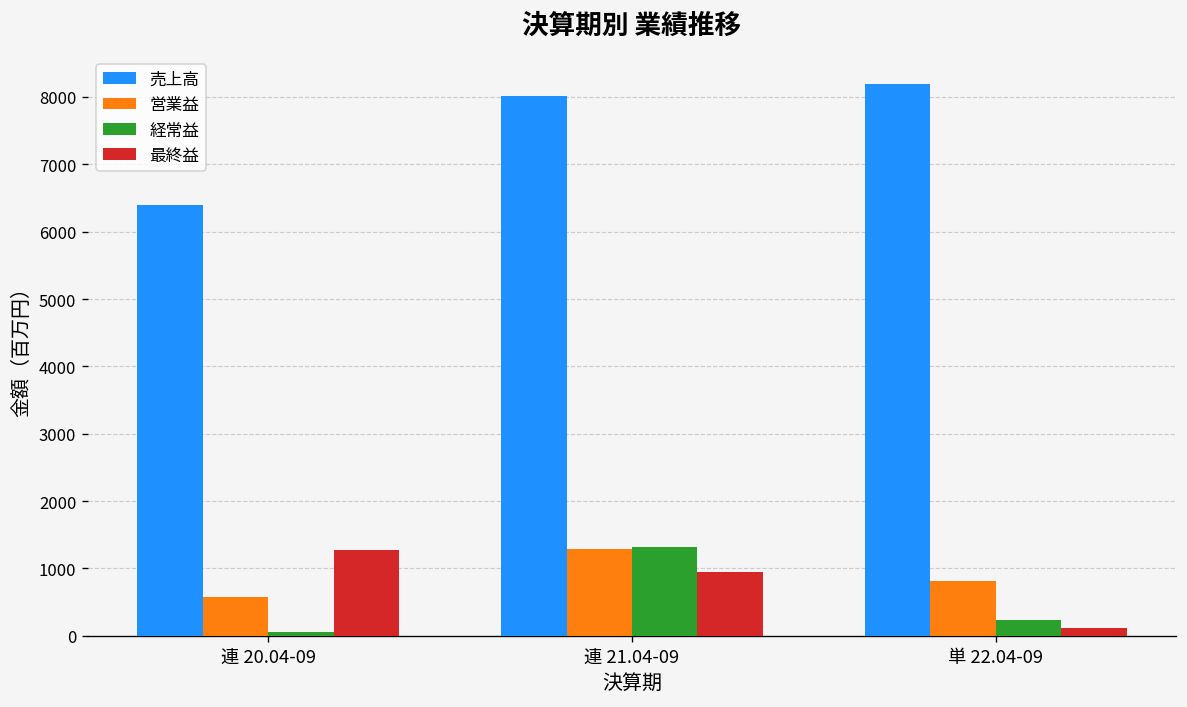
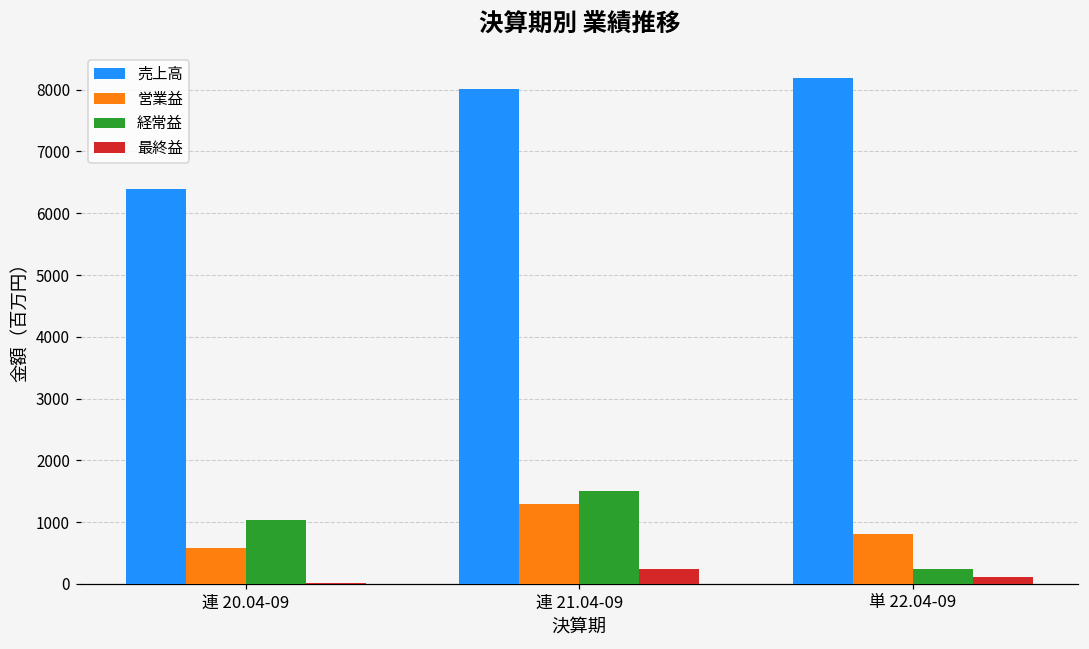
  {
    "売上高": {
      "連 20.04-09": 6400,
      "連 21.04-09": 8000,
      "単 22.04-09": 8200
    },
    "営業益": {
      "連 20.04-09": 600,
      "連 21.04-09": 1300,
      "単 22.04-09": 800
    },
    "経常益": {
-     "連 20.04-09": 100,
-     "連 21.04-09": 1300,
+     "連 20.04-09": 1000,
+     "連 21.04-09": 1500,
      "単 22.04-09": 200
    },
    "最終益": {
-     "連 20.04-09": 1300,
-     "連 21.04-09": 900,
+     "連 20.04-09": 0,
+     "連 21.04-09": 200,
      "単 22.04-09": 100
    }
  }
